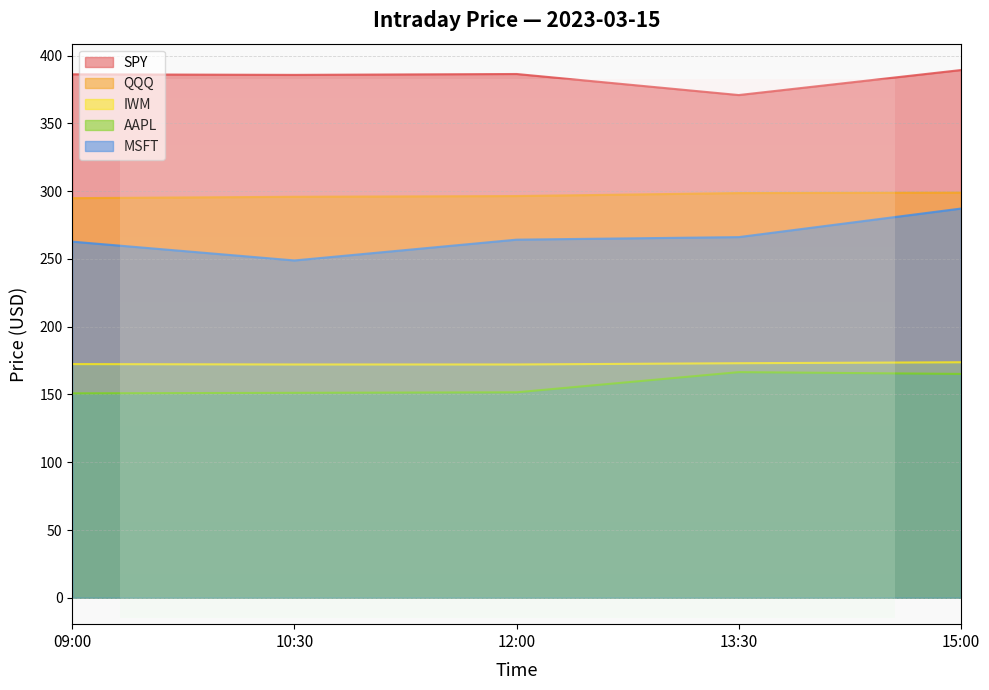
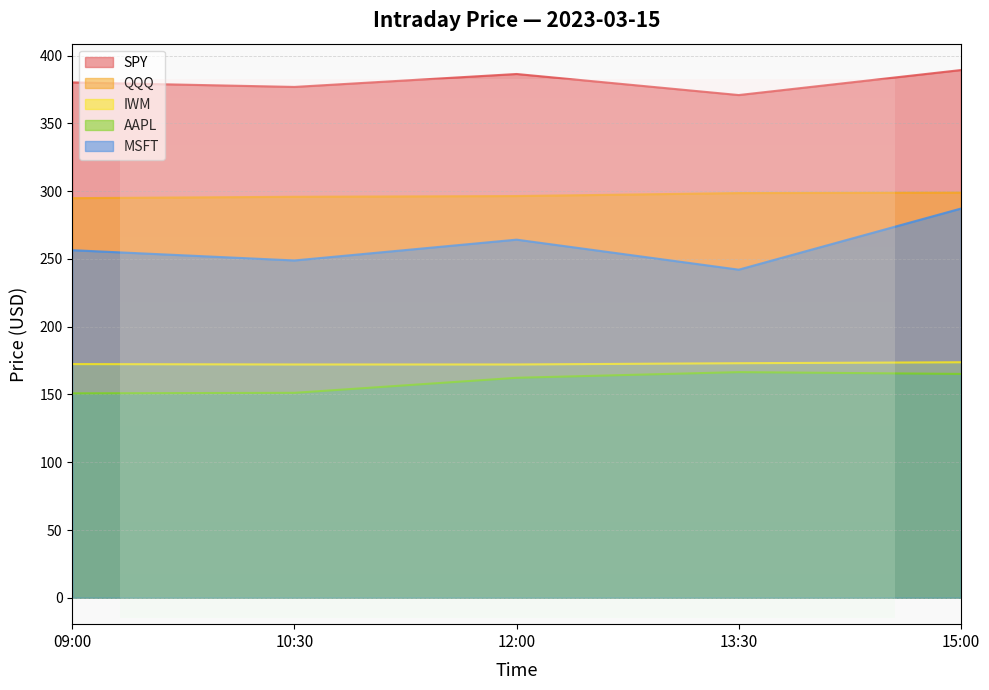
  {
    "SPY": {
-     "09:00": 386,
-     "10:30": 386,
+     "09:00": 380,
+     "10:30": 377,
      "12:00": 386,
      "13:30": 371,
      "15:00": 389
    },
    "AAPL": {
      "09:00": 151,
      "10:30": 151,
-     "12:00": 152,
+     "12:00": 162,
      "13:30": 166,
      "15:00": 165
    },
    "MSFT": {
-     "09:00": 263,
+     "09:00": 256,
      "10:30": 249,
      "12:00": 264,
-     "13:30": 266,
+     "13:30": 242,
      "15:00": 287
    }
  }
